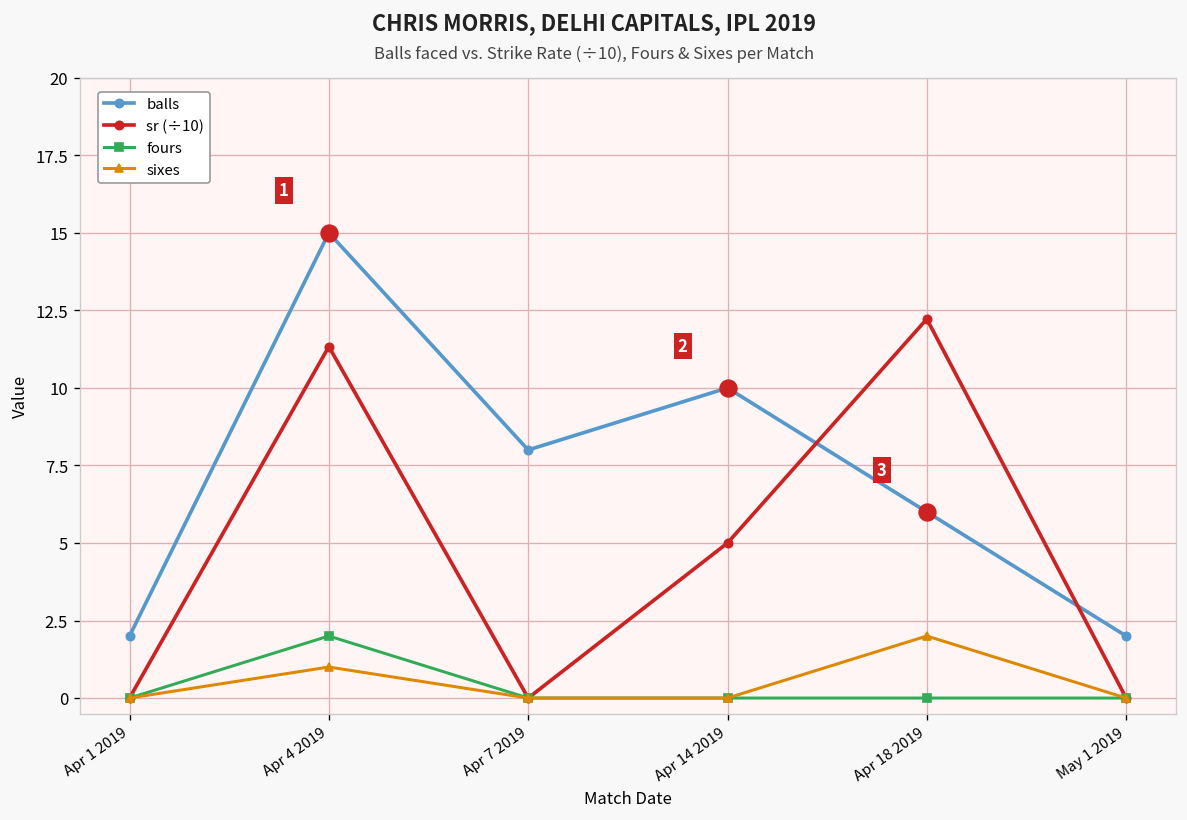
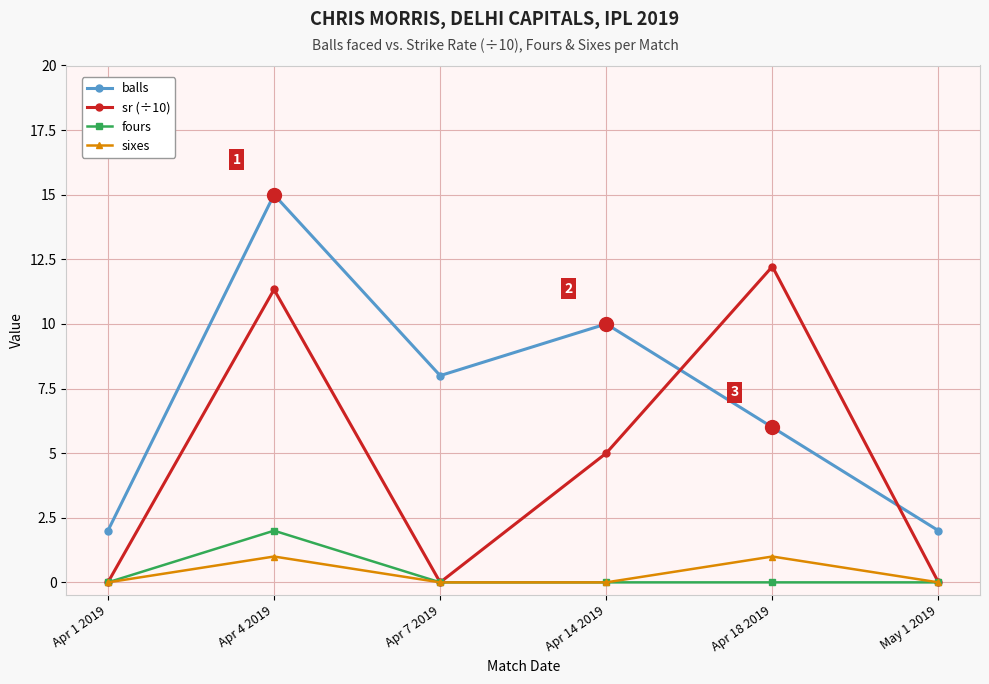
  {
    "balls": {
      "Apr 1 2019": 2,
      "Apr 7 2019": 8,
      "May 1 2019": 2
    },
    "fours": {
      "Apr 4 2019": 2,
      "Apr 18 2019": 0
    },
    "sixes": {
      "Apr 4 2019": 1,
-     "Apr 18 2019": 2
+     "Apr 18 2019": 1
    }
  }
